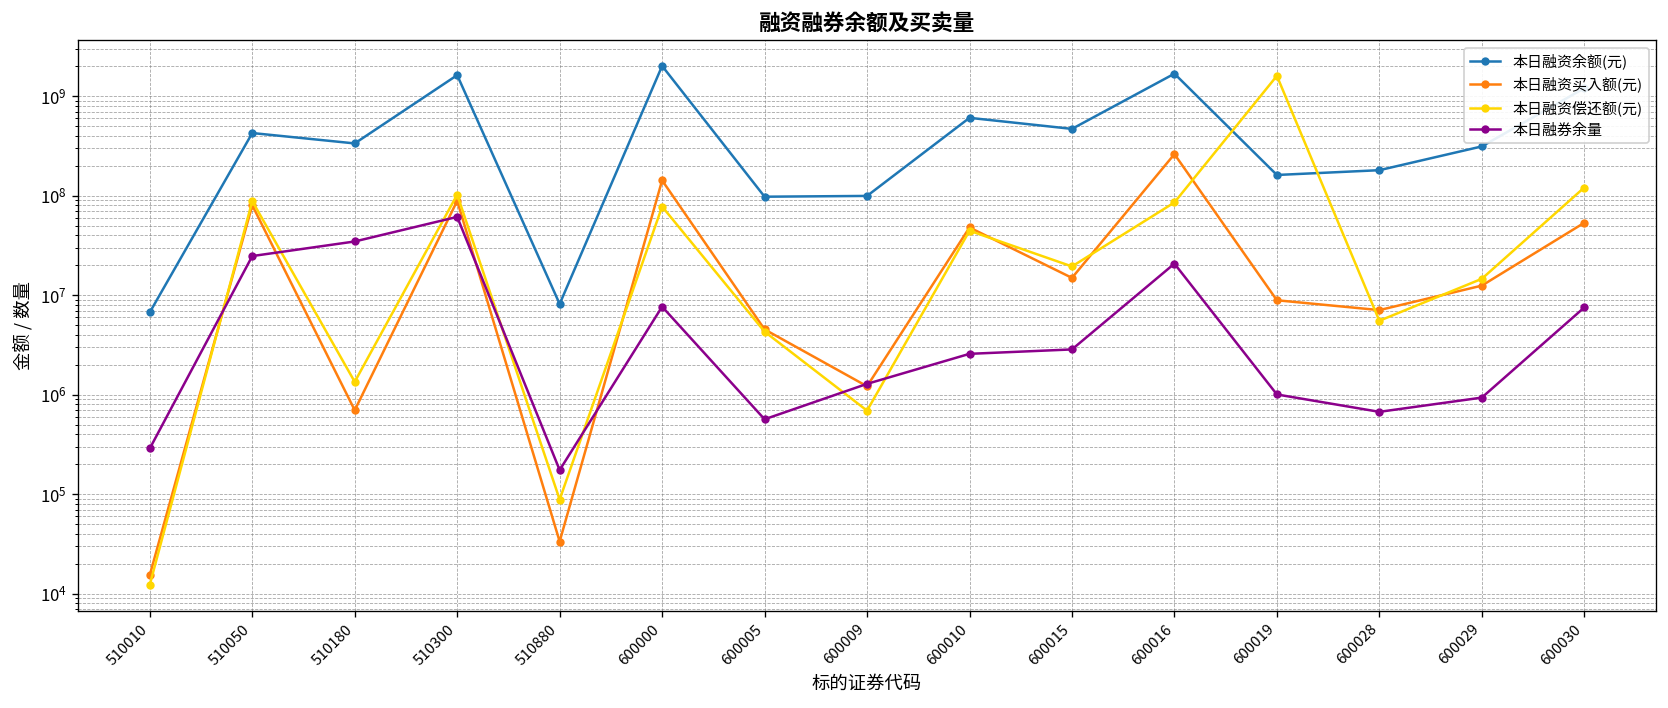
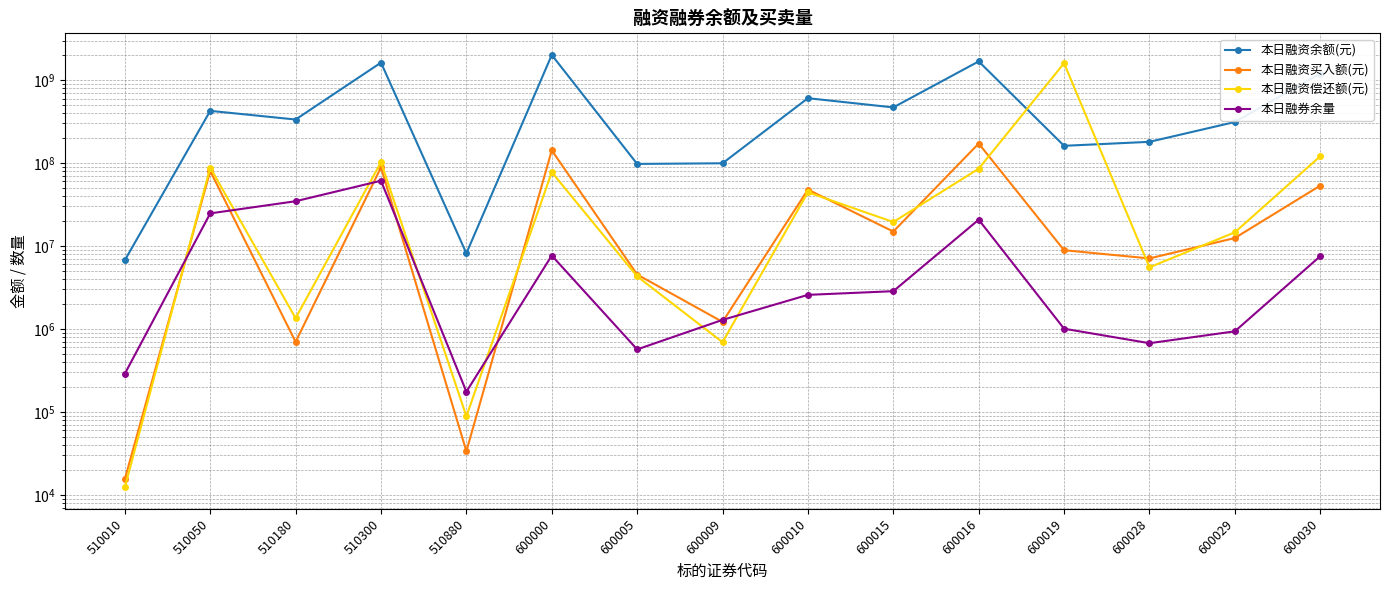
  {
    "本日融资余额(元)": {
      "510010": 7000000,
      "510050": 400000000,
      "510180": 330000000,
      "510300": 1600000000,
      "510880": 8000000,
      "600000": 2000000000,
      "600005": 100000000,
      "600009": 100000000,
      "600010": 600000000,
      "600015": 500000000,
      "600016": 1700000000,
      "600019": 160000000,
      "600028": 180000000,
      "600029": 310000000
    },
    "本日融资买入额(元)": {
      "510010": 15000,
      "510050": 80000000,
      "510180": 700000,
      "510300": 90000000,
      "510880": 33000,
      "600000": 140000000,
      "600010": 50000000,
      "600015": 15000000,
-     "600016": 260000000,
+     "600016": 170000000,
      "600019": 9000000,
      "600028": 7000000,
      "600029": 12000000,
      "600030": 50000000
    },
    "本日融资偿还额(元)": {
      "510010": 12000,
      "510050": 90000000,
      "510180": 1300000,
      "510300": 100000000,
      "510880": 90000,
      "600000": 80000000,
      "600009": 700000,
      "600010": 40000000,
      "600015": 19000000,
      "600016": 90000000,
      "600019": 1600000000,
      "600028": 6000000,
      "600029": 15000000,
      "600030": 120000000
    },
    "本日融券余量": {
      "510010": 290000,
      "510050": 25000000,
      "510180": 35000000,
      "510300": 60000000,
      "510880": 170000,
      "600000": 8000000,
      "600005": 600000,
      "600010": 2600000,
      "600015": 2900000,
      "600016": 21000000,
      "600019": 1000000,
      "600028": 700000,
      "600029": 900000,
      "600030": 8000000
    }
  }
